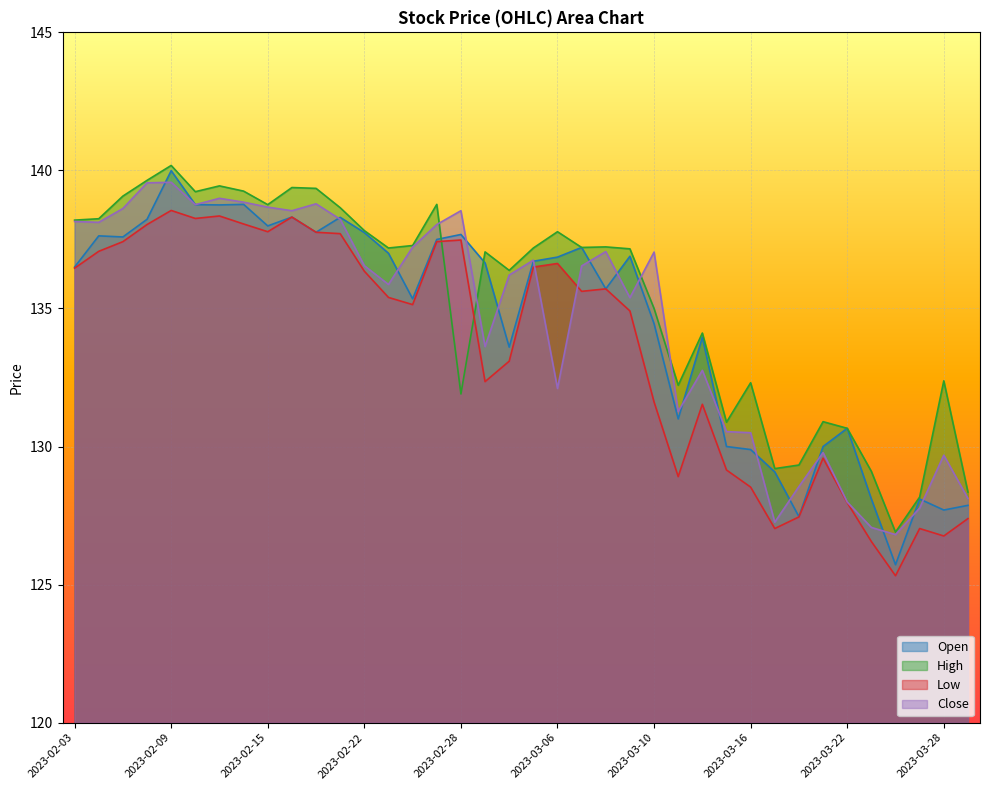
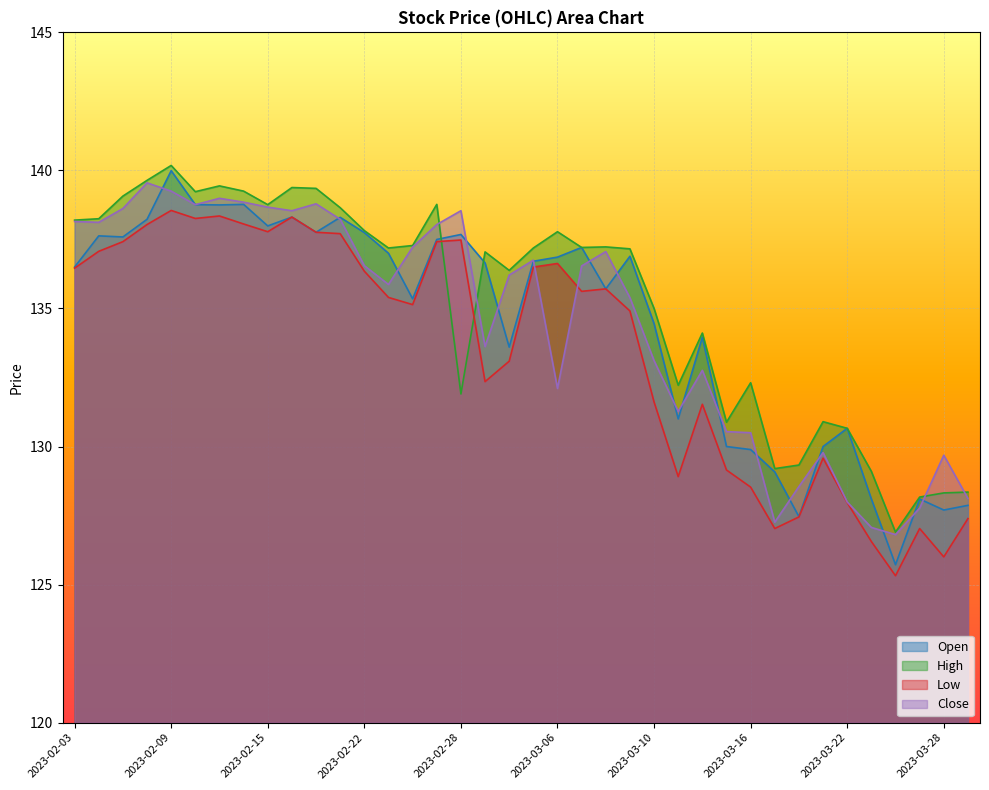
  {
    "Open": {
      "2023-02-09": 140.0,
      "2023-02-15": 138.0,
      "2023-02-28": 137.7,
      "2023-03-06": 136.9,
      "2023-03-10": 134.4,
      "2023-03-16": 129.9,
      "2023-03-28": 127.7
    },
    "High": {
      "2023-02-09": 140.2,
      "2023-02-28": 131.9,
      "2023-03-06": 137.8,
      "2023-03-10": 135.0,
      "2023-03-16": 132.3,
-     "2023-03-28": 132.4
+     "2023-03-28": 128.3
    },
    "Low": {
      "2023-02-09": 138.6,
      "2023-02-15": 137.8,
      "2023-02-22": 136.4,
      "2023-02-28": 137.5,
      "2023-03-06": 136.6,
      "2023-03-10": 131.6,
      "2023-03-16": 128.5,
-     "2023-03-28": 126.8
+     "2023-03-28": 126.0
    },
    "Close": {
-     "2023-02-09": 139.6,
+     "2023-02-09": 139.3,
      "2023-02-22": 136.6,
      "2023-02-28": 138.5,
      "2023-03-06": 132.1,
-     "2023-03-10": 137.0,
+     "2023-03-10": 133.1,
      "2023-03-16": 130.5,
      "2023-03-28": 129.7
    }
  }
